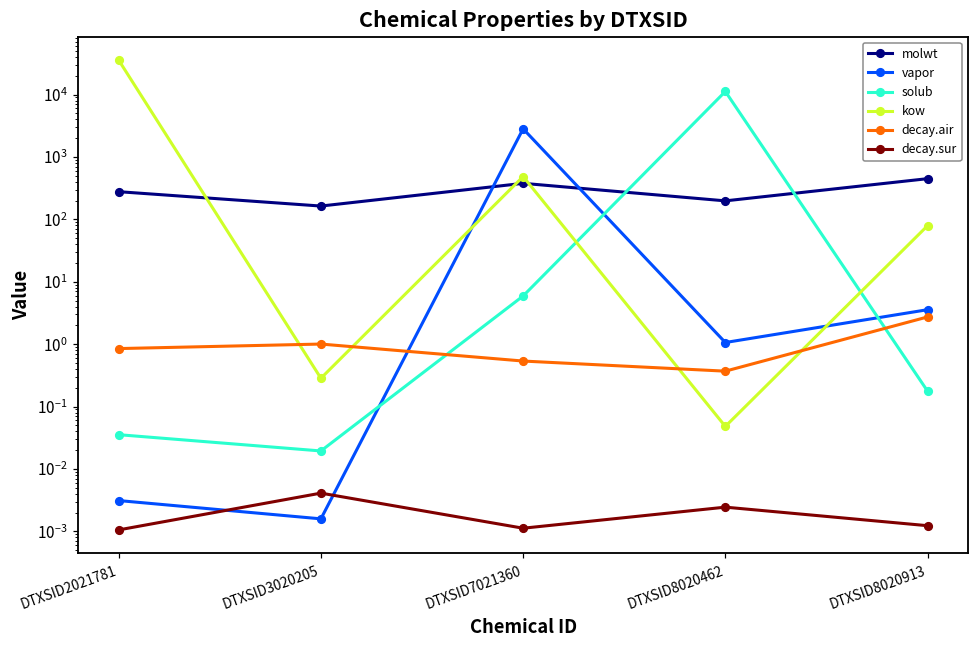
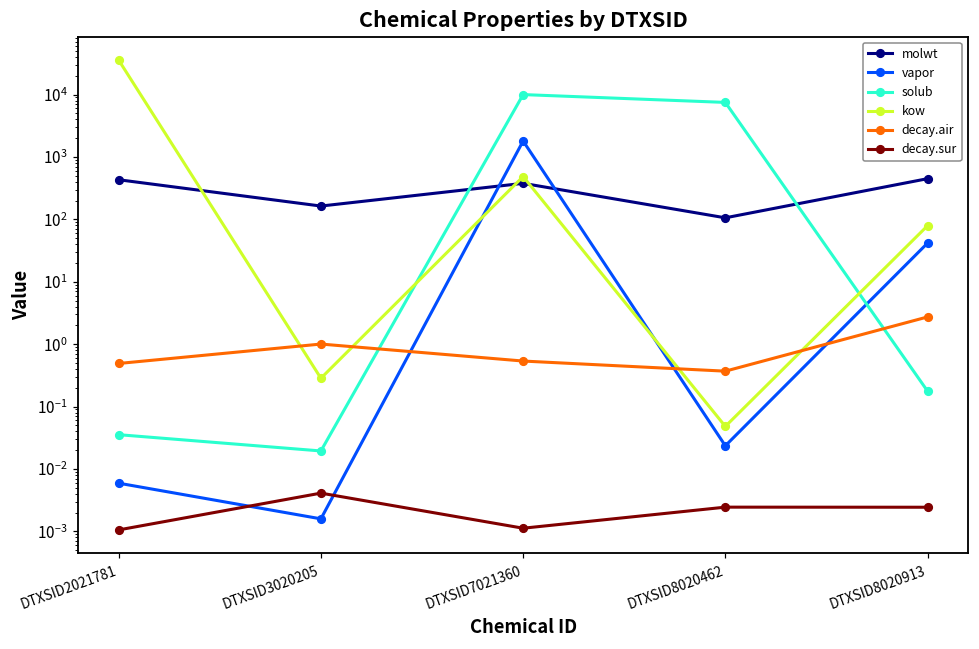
  {
    "molwt": {
-     "DTXSID2021781": 300,
+     "DTXSID2021781": 400,
      "DTXSID3020205": 160,
      "DTXSID7021360": 400,
-     "DTXSID8020462": 200,
+     "DTXSID8020462": 110,
      "DTXSID8020913": 400
    },
    "vapor": {
-     "DTXSID2021781": 0.003,
+     "DTXSID2021781": 0.006,
      "DTXSID3020205": 0.0016,
-     "DTXSID7021360": 3000,
-     "DTXSID8020462": 1.1,
-     "DTXSID8020913": 4
+     "DTXSID7021360": 1800,
+     "DTXSID8020462": 0.024,
+     "DTXSID8020913": 40
    },
    "solub": {
      "DTXSID2021781": 0.04,
      "DTXSID3020205": 0.019,
-     "DTXSID7021360": 6,
-     "DTXSID8020462": 11000,
+     "DTXSID7021360": 10000,
+     "DTXSID8020462": 8000,
      "DTXSID8020913": 0.18
    },
    "kow": {
      "DTXSID2021781": 40000,
      "DTXSID3020205": 0.3,
      "DTXSID7021360": 500,
      "DTXSID8020462": 0.05,
      "DTXSID8020913": 80
    },
    "decay.air": {
-     "DTXSID2021781": 0.9,
+     "DTXSID2021781": 0.5,
      "DTXSID3020205": 1.0,
      "DTXSID7021360": 0.5,
      "DTXSID8020462": 0.4,
      "DTXSID8020913": 3
    },
    "decay.sur": {
      "DTXSID2021781": 0.0011,
      "DTXSID3020205": 0.004,
      "DTXSID7021360": 0.0011,
      "DTXSID8020462": 0.0024,
-     "DTXSID8020913": 0.0012
+     "DTXSID8020913": 0.0024
    }
  }
